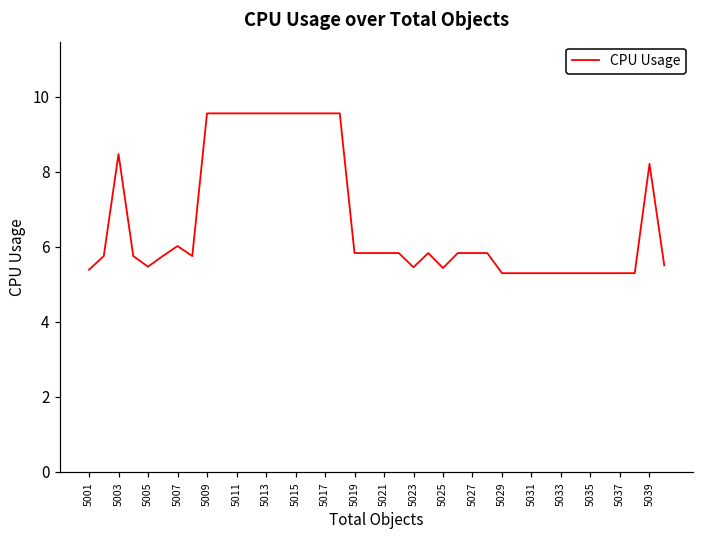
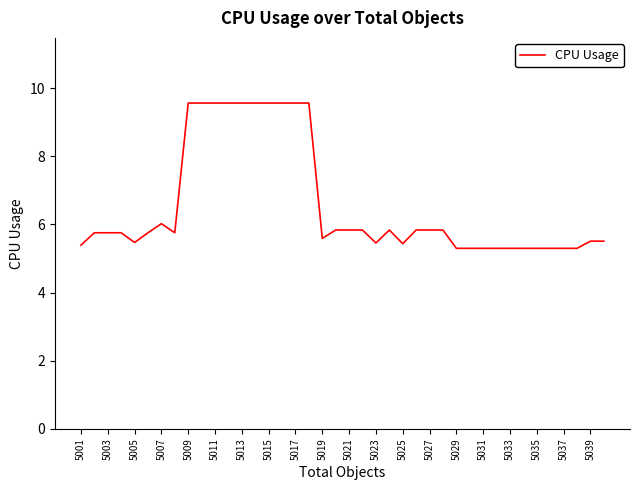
  {
    "5001": 5.4,
-   "5003": 8.5,
+   "5003": 5.8,
    "5005": 5.5,
    "5007": 6.0,
    "5009": 9.6,
    "5011": 9.6,
    "5013": 9.6,
    "5015": 9.6,
    "5017": 9.6,
-   "5019": 5.8,
+   "5019": 5.6,
    "5021": 5.8,
    "5023": 5.5,
    "5025": 5.4,
    "5027": 5.8,
    "5029": 5.3,
    "5031": 5.3,
    "5033": 5.3,
    "5035": 5.3,
    "5037": 5.3,
-   "5039": 8.2
+   "5039": 5.5
  }
